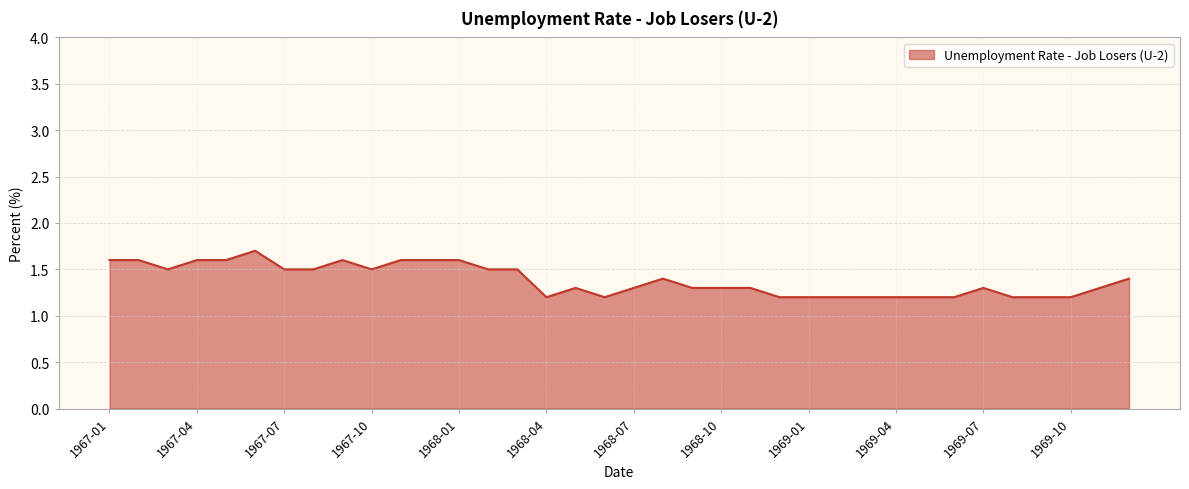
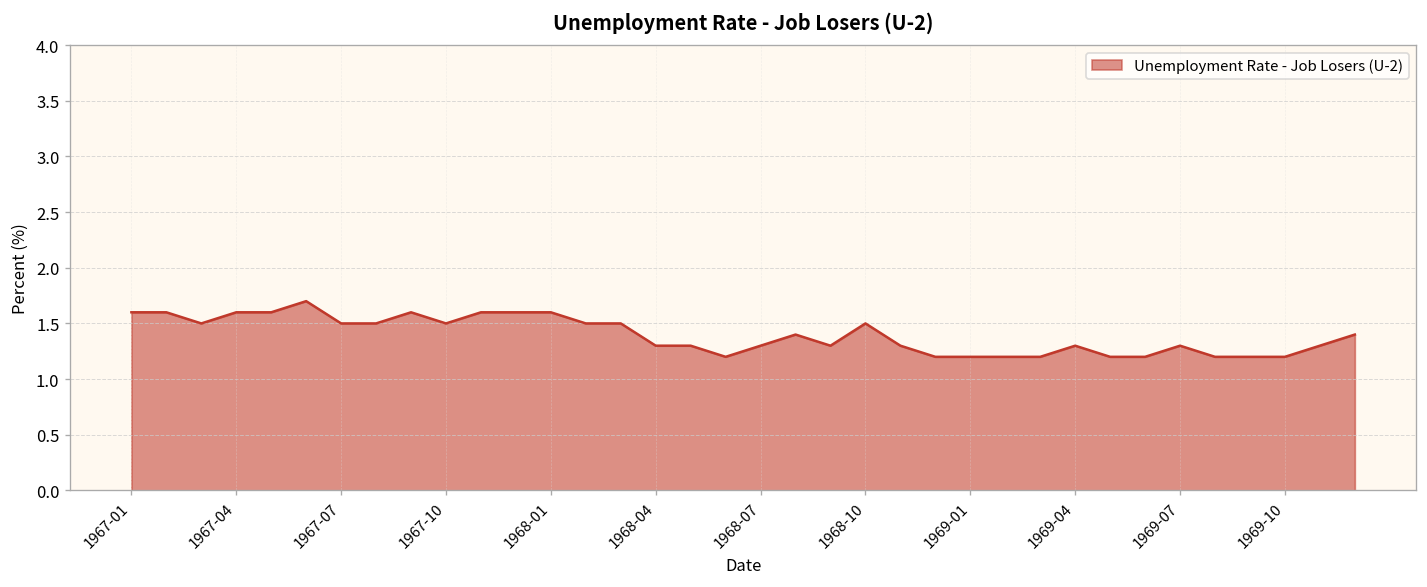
  {
    "1967-01": 1.6,
    "1967-04": 1.6,
    "1967-07": 1.5,
    "1967-10": 1.5,
    "1968-01": 1.6,
-   "1968-04": 1.2,
+   "1968-04": 1.3,
    "1968-07": 1.3,
-   "1968-10": 1.3,
+   "1968-10": 1.5,
    "1969-01": 1.2,
-   "1969-04": 1.2,
+   "1969-04": 1.3,
    "1969-07": 1.3,
    "1969-10": 1.2
  }
